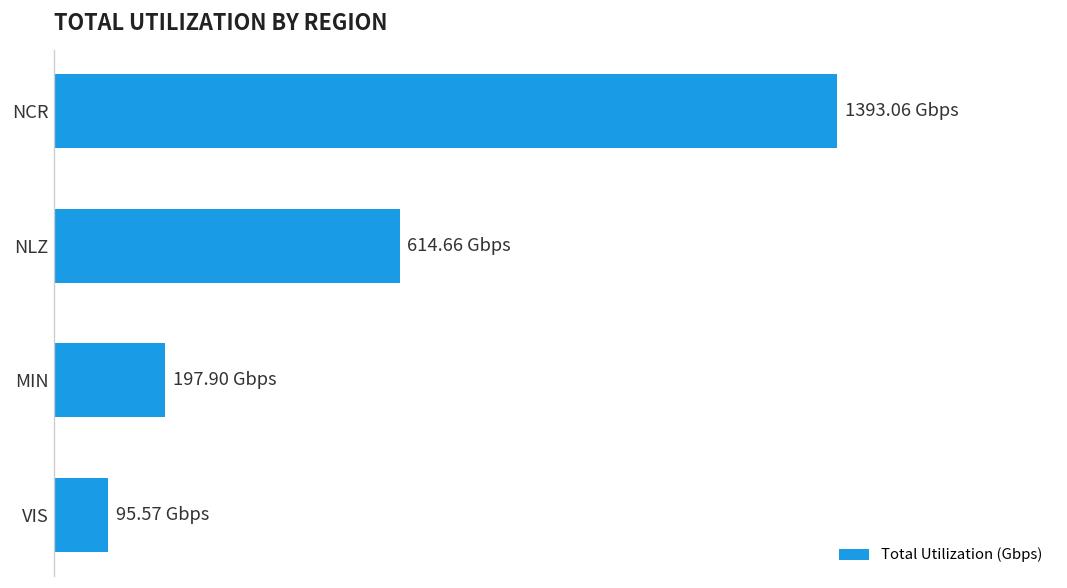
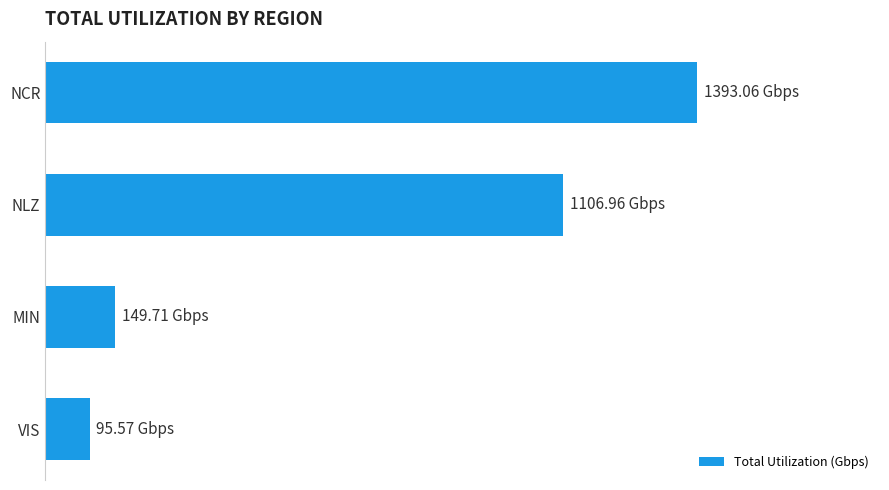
  {
    "NCR": 1393.06,
-   "NLZ": 614.66,
-   "MIN": 197.90,
+   "NLZ": 1106.96,
+   "MIN": 149.71,
    "VIS": 95.57
  }
